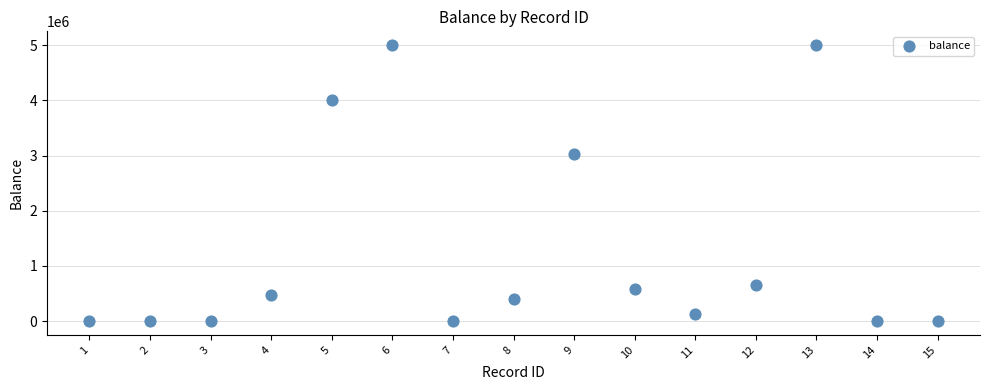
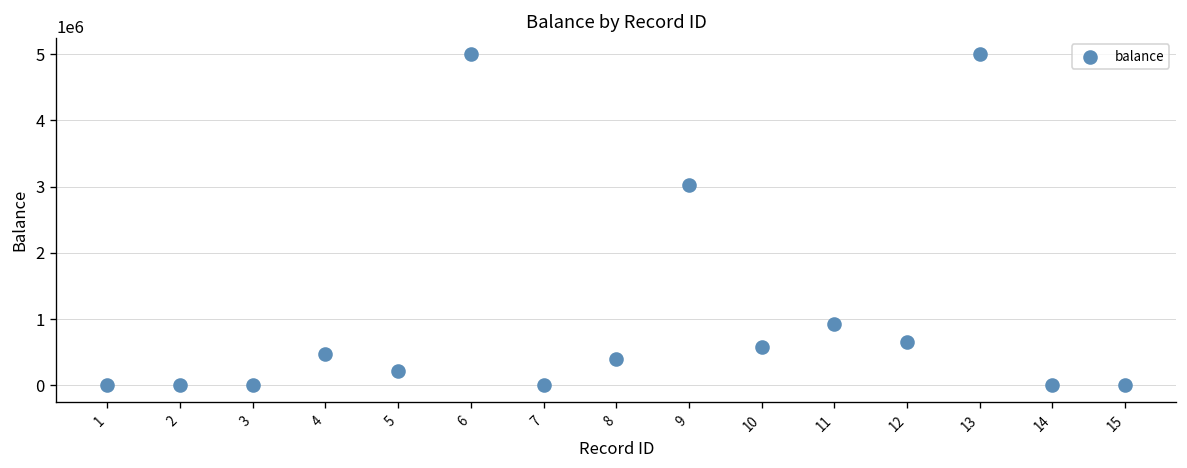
  {
-   "5": 4000000,
-   "11": 100000
+   "5": 200000,
+   "11": 900000
  }
